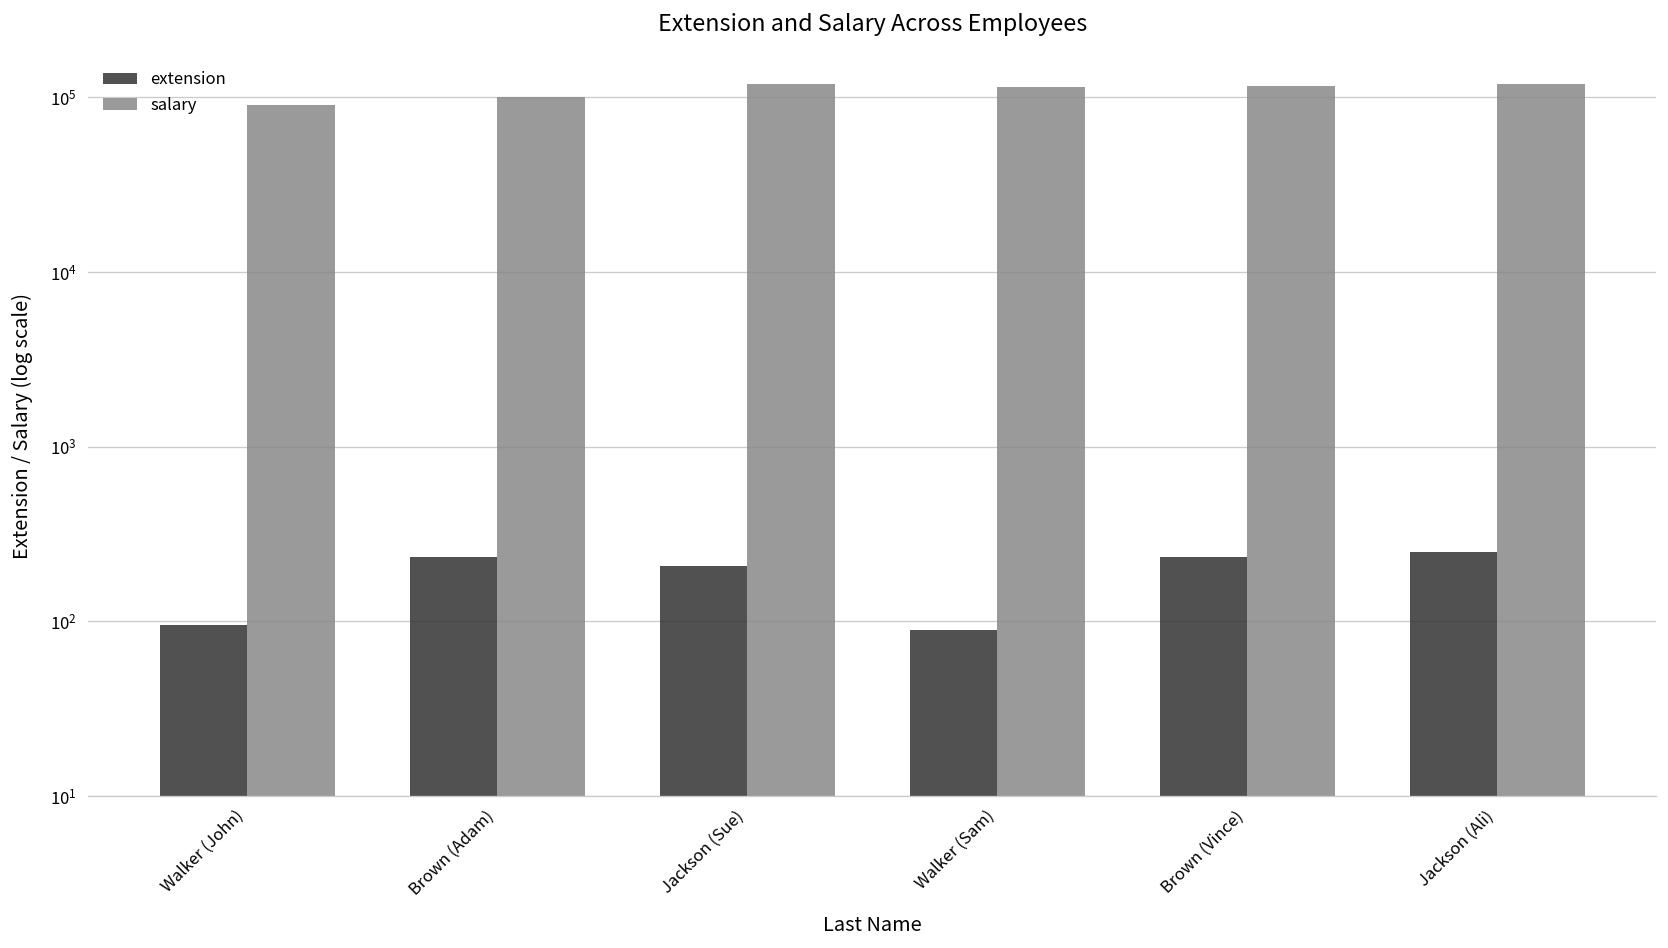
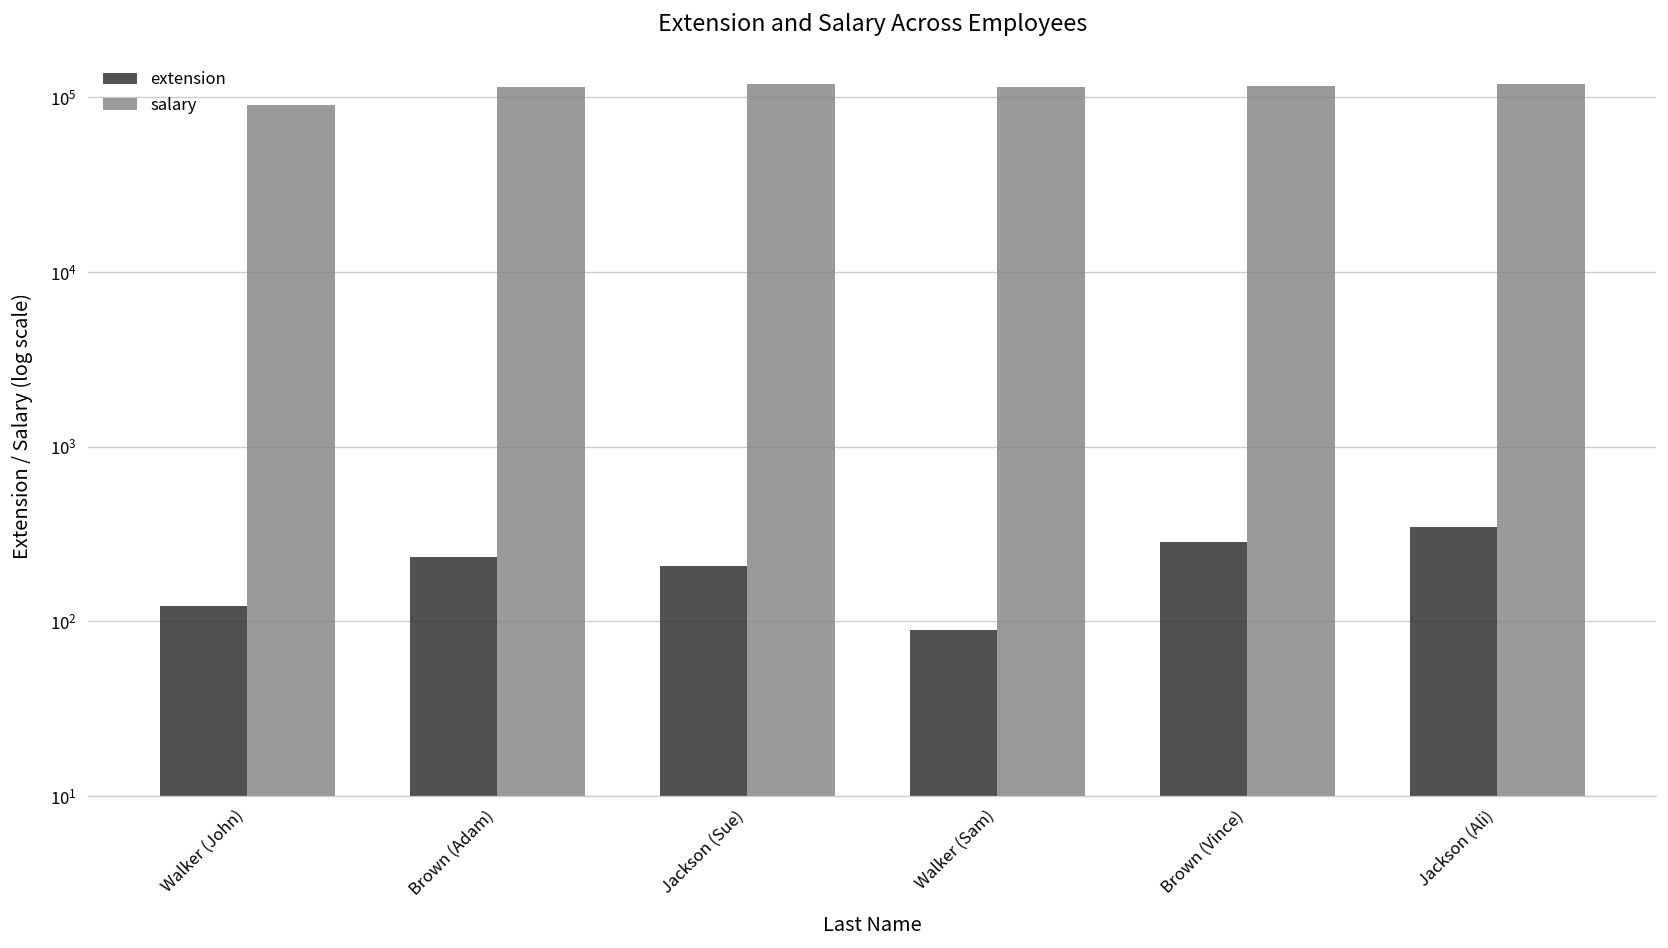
  {
    "extension": {
-     "Walker (John)": 100,
+     "Walker (John)": 120,
      "Brown (Adam)": 230,
      "Jackson (Sue)": 210,
      "Walker (Sam)": 90,
-     "Brown (Vince)": 230,
-     "Jackson (Ali)": 250
+     "Brown (Vince)": 290,
+     "Jackson (Ali)": 350
    },
    "salary": {
      "Walker (John)": 90000,
-     "Brown (Adam)": 100000,
+     "Brown (Adam)": 120000,
      "Jackson (Sue)": 120000,
      "Walker (Sam)": 110000,
      "Brown (Vince)": 120000,
      "Jackson (Ali)": 120000
    }
  }
